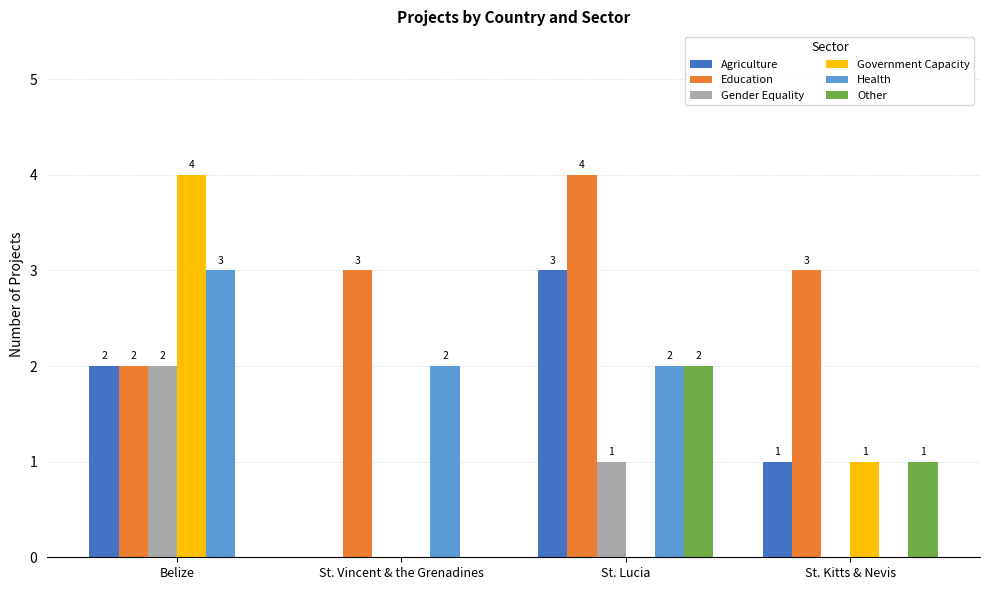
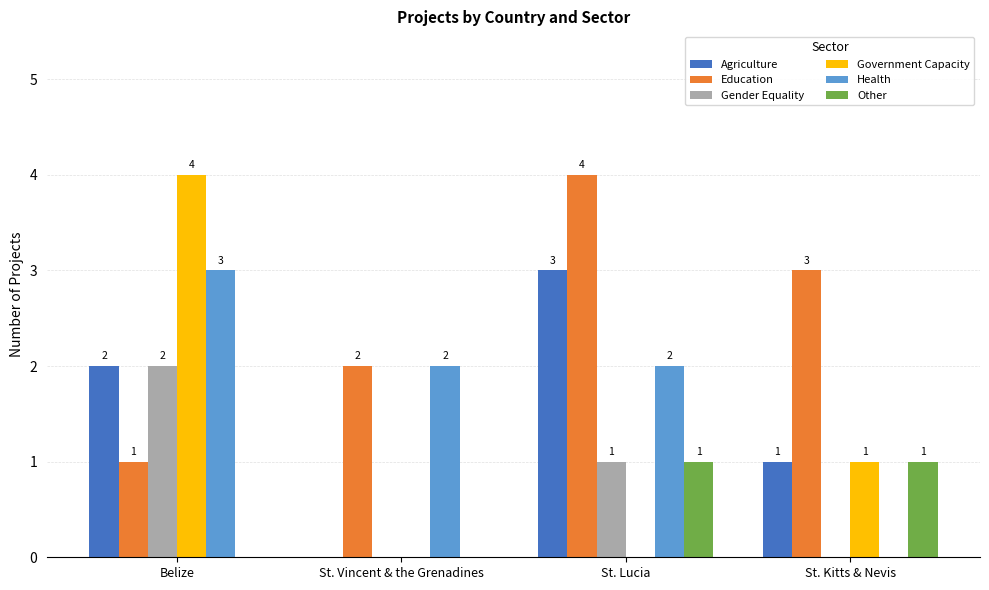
  {
    "Education": {
-     "Belize": 2,
-     "St. Vincent & the Grenadines": 3,
+     "Belize": 1,
+     "St. Vincent & the Grenadines": 2,
      "St. Lucia": 4,
      "St. Kitts & Nevis": 3
    },
    "Gender Equality": {
      "Belize": 2,
      "St. Lucia": 1
    },
    "Government Capacity": {
      "Belize": 4,
      "St. Kitts & Nevis": 1
    },
    "Other": {
-     "St. Lucia": 2,
+     "St. Lucia": 1,
      "St. Kitts & Nevis": 1
    }
  }
